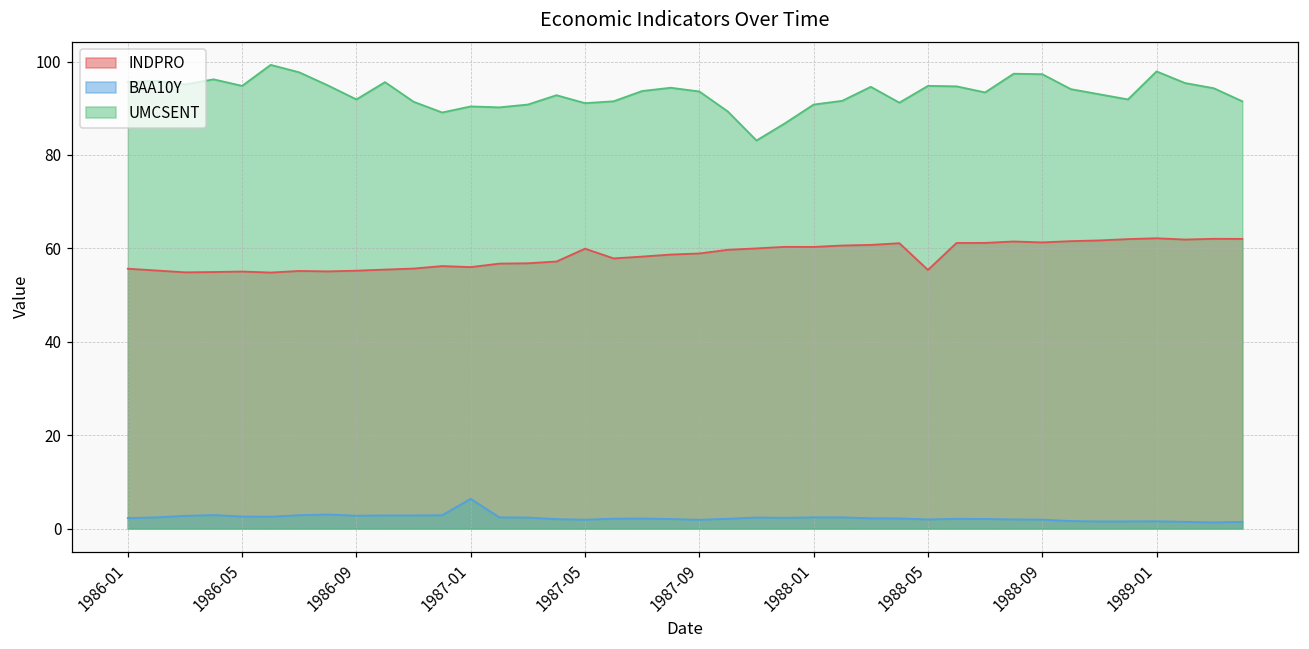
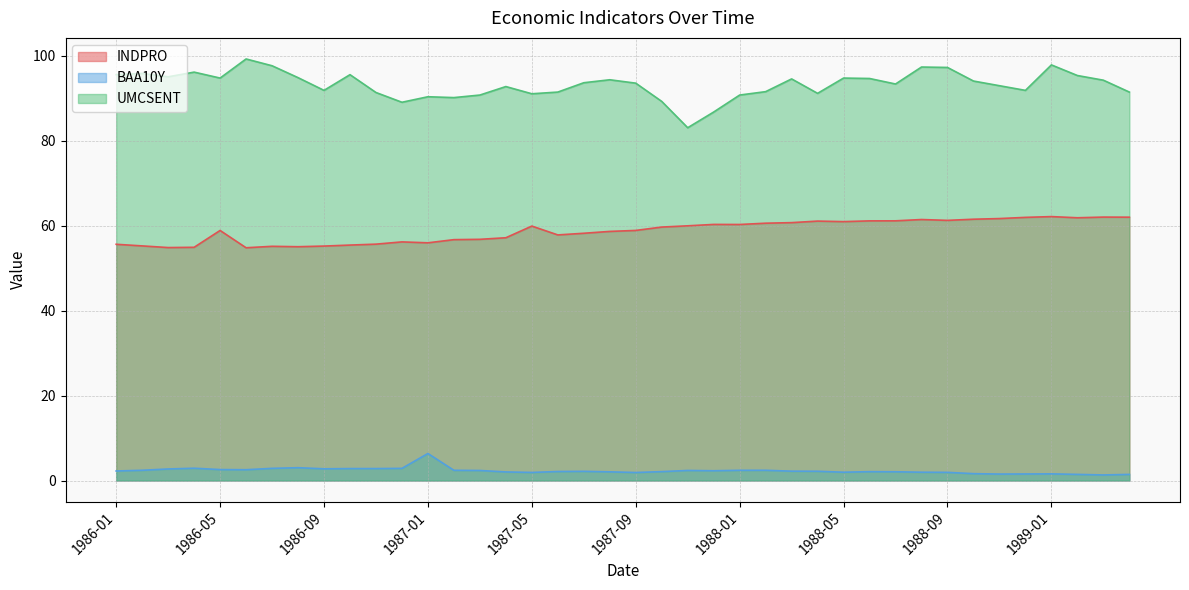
  {
    "INDPRO": {
      "1986-01": 56,
-     "1986-05": 55,
+     "1986-05": 59,
      "1986-09": 55,
      "1987-01": 56,
      "1987-05": 60,
      "1987-09": 59,
      "1988-01": 60,
-     "1988-05": 55,
+     "1988-05": 61,
      "1988-09": 61,
      "1989-01": 62
    },
    "BAA10Y": {
      "1986-01": 2,
      "1986-05": 3,
      "1986-09": 3,
      "1987-01": 6,
      "1987-05": 2,
      "1987-09": 2,
      "1988-01": 2,
      "1988-05": 2,
      "1988-09": 2,
      "1989-01": 2
    },
    "UMCSENT": {
      "1986-05": 95,
      "1986-09": 92,
      "1987-01": 90,
      "1987-05": 91,
      "1987-09": 94,
      "1988-01": 91,
      "1988-05": 95,
      "1988-09": 97,
      "1989-01": 98
    }
  }
